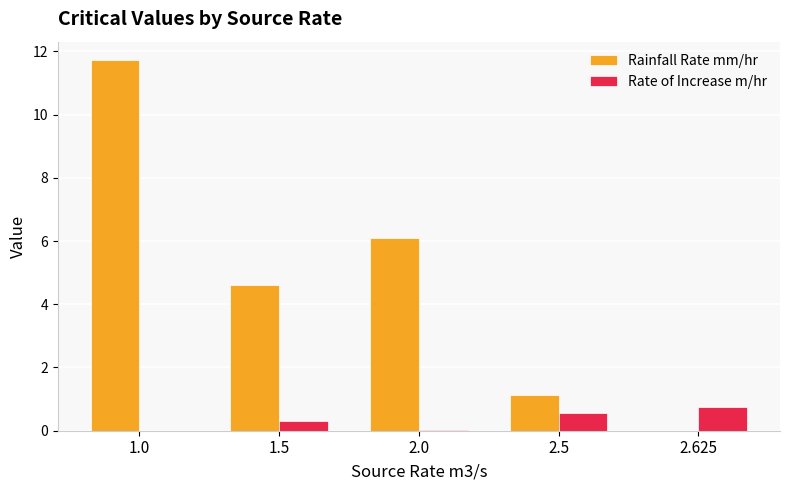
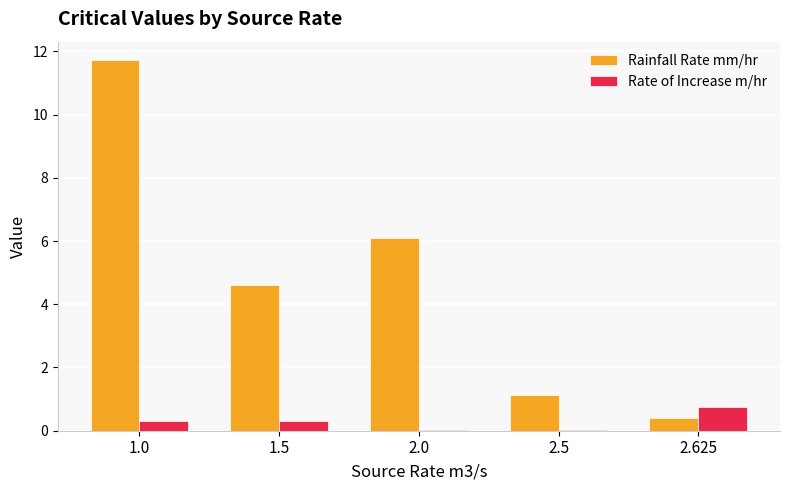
  {
    "Rainfall Rate mm/hr": {
      "1.0": 11.7,
      "1.5": 4.6,
      "2.0": 6.1,
      "2.5": 1.1,
-     "2.625": 0.0
+     "2.625": 0.4
    },
    "Rate of Increase m/hr": {
-     "1.0": 0.0,
+     "1.0": 0.3,
      "1.5": 0.3,
-     "2.5": 0.6,
+     "2.5": 0.0,
      "2.625": 0.8
    }
  }
